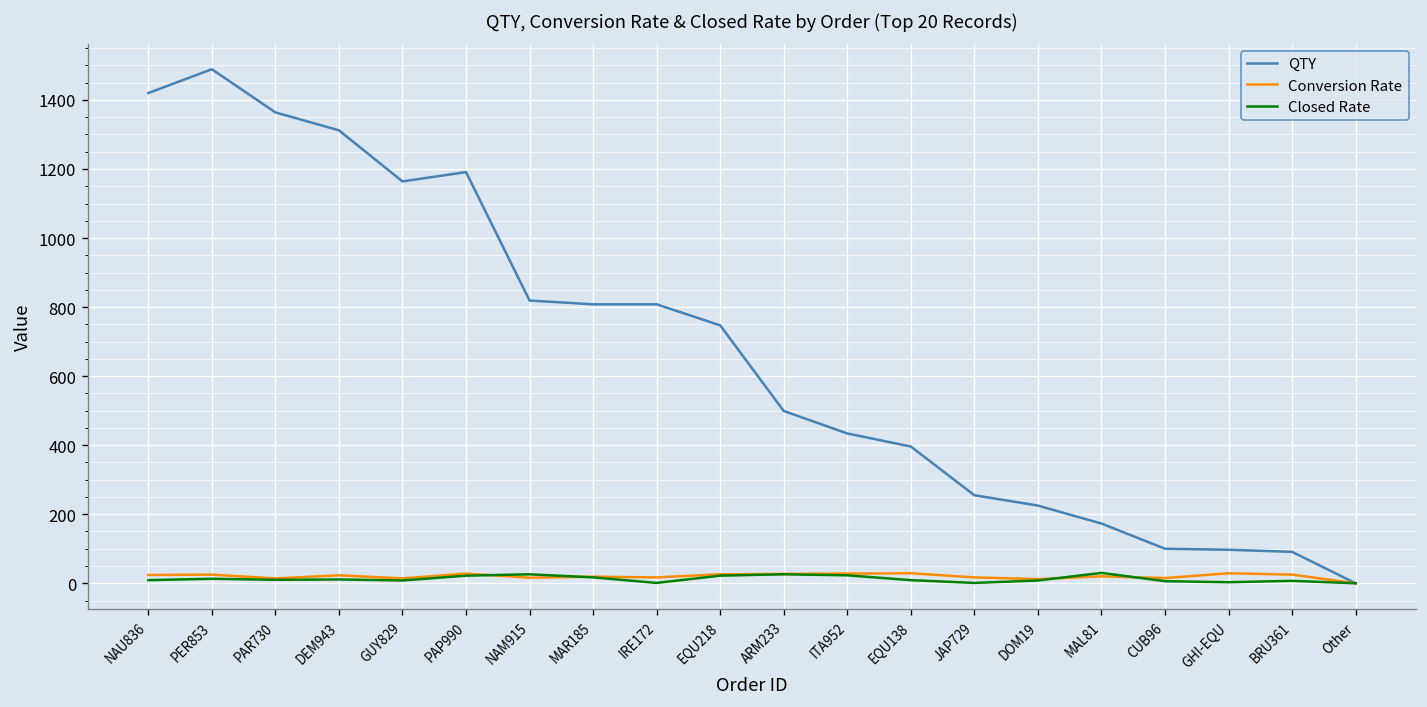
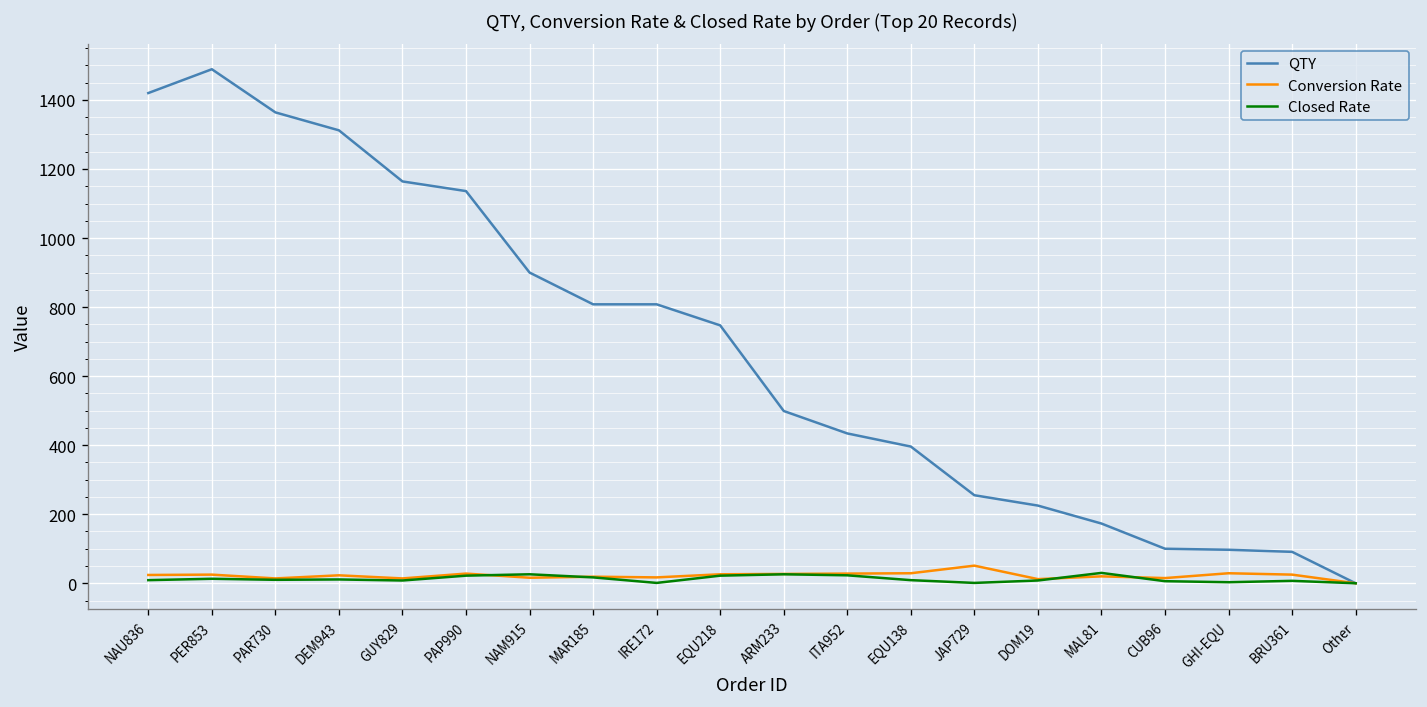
  {
    "QTY": {
      "NAU836": 1420,
      "PER853": 1490,
      "PAR730": 1360,
      "DEM943": 1310,
      "GUY829": 1160,
-     "PAP990": 1190,
-     "NAM915": 820,
+     "PAP990": 1140,
+     "NAM915": 900,
      "MAR185": 810,
      "IRE172": 810,
      "EQU218": 750,
      "ARM233": 500,
      "ITA952": 430,
      "EQU138": 400,
      "JAP729": 260,
      "DOM19": 230,
      "MAL81": 170,
      "CUB96": 100,
      "GHI-EQU": 100,
      "BRU361": 90
    },
    "Conversion Rate": {
      "NAU836": 20,
      "PER853": 30,
      "DEM943": 20,
      "NAM915": 20,
      "IRE172": 20,
      "EQU138": 30,
-     "JAP729": 20,
+     "JAP729": 50,
      "MAL81": 20,
      "CUB96": 20,
      "GHI-EQU": 30,
      "BRU361": 30
    },
    "Closed Rate": {
      "NAU836": 10,
      "PER853": 10,
      "DEM943": 10,
      "NAM915": 30,
      "IRE172": 0,
      "EQU138": 10,
      "JAP729": 0,
      "MAL81": 30,
      "CUB96": 10,
      "GHI-EQU": 0,
      "BRU361": 10
    }
  }
